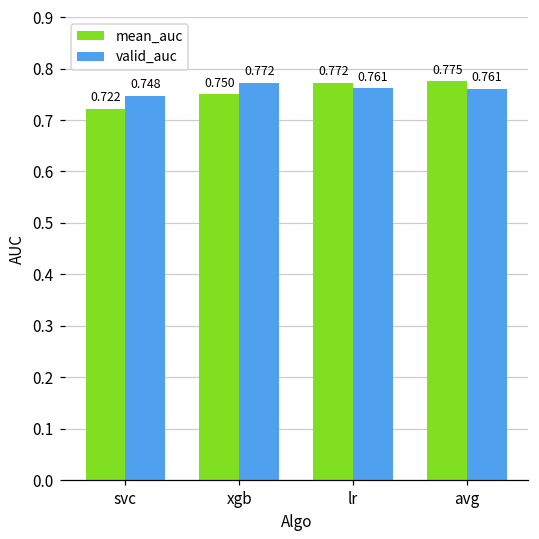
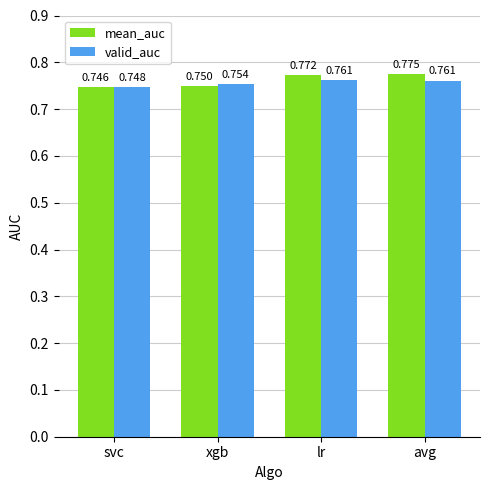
  {
    "mean_auc": {
-     "svc": 0.722,
+     "svc": 0.746,
      "xgb": 0.750,
      "lr": 0.772,
      "avg": 0.775
    },
    "valid_auc": {
      "svc": 0.748,
-     "xgb": 0.772,
+     "xgb": 0.754,
      "lr": 0.761,
      "avg": 0.761
    }
  }
